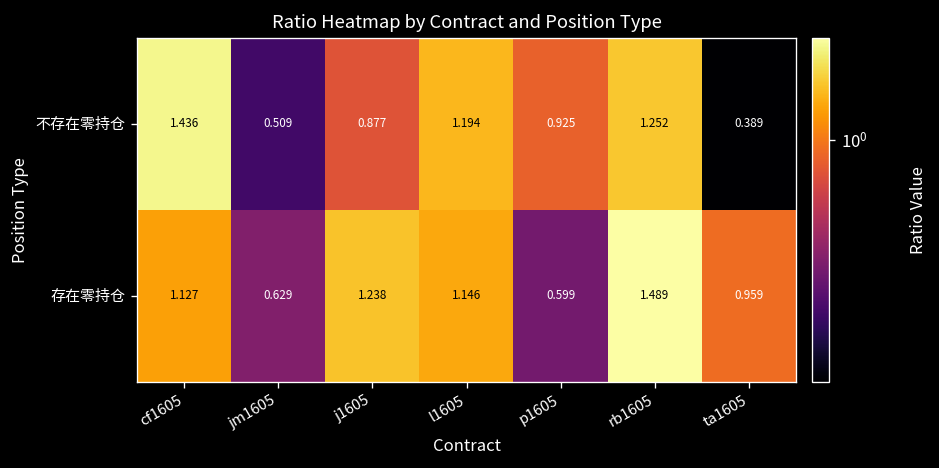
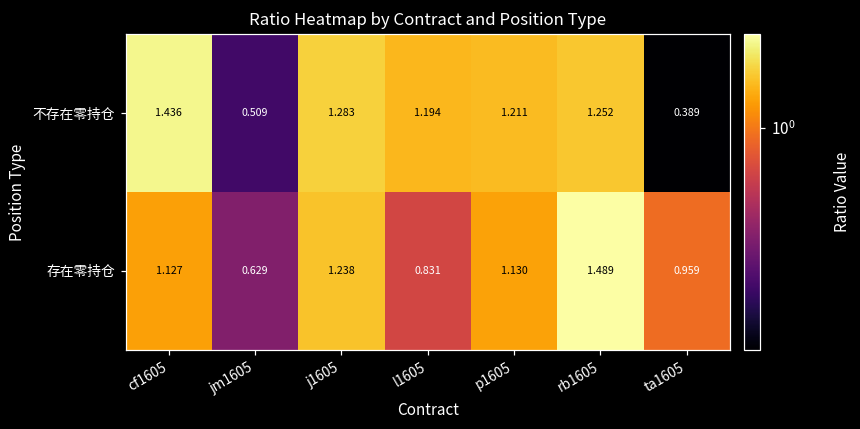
  {
    "不存在零持仓": {
      "cf1605": 1.436,
      "jm1605": 0.509,
-     "j1605": 0.877,
+     "j1605": 1.283,
      "l1605": 1.194,
-     "p1605": 0.925,
+     "p1605": 1.211,
      "rb1605": 1.252,
      "ta1605": 0.389
    },
    "存在零持仓": {
      "cf1605": 1.127,
      "jm1605": 0.629,
      "j1605": 1.238,
-     "l1605": 1.146,
-     "p1605": 0.599,
+     "l1605": 0.831,
+     "p1605": 1.130,
      "rb1605": 1.489,
      "ta1605": 0.959
    }
  }
